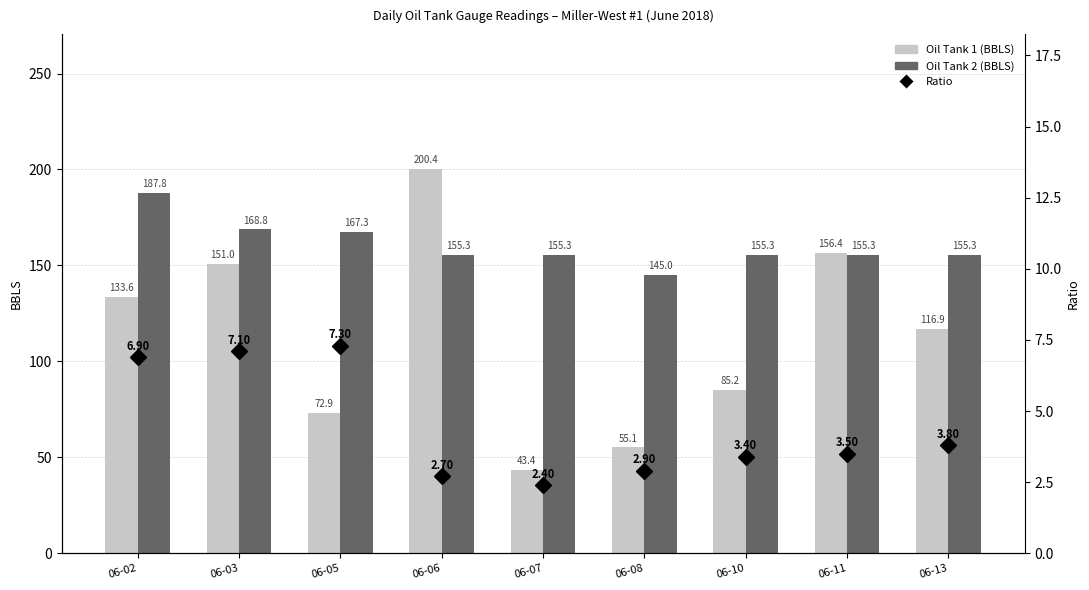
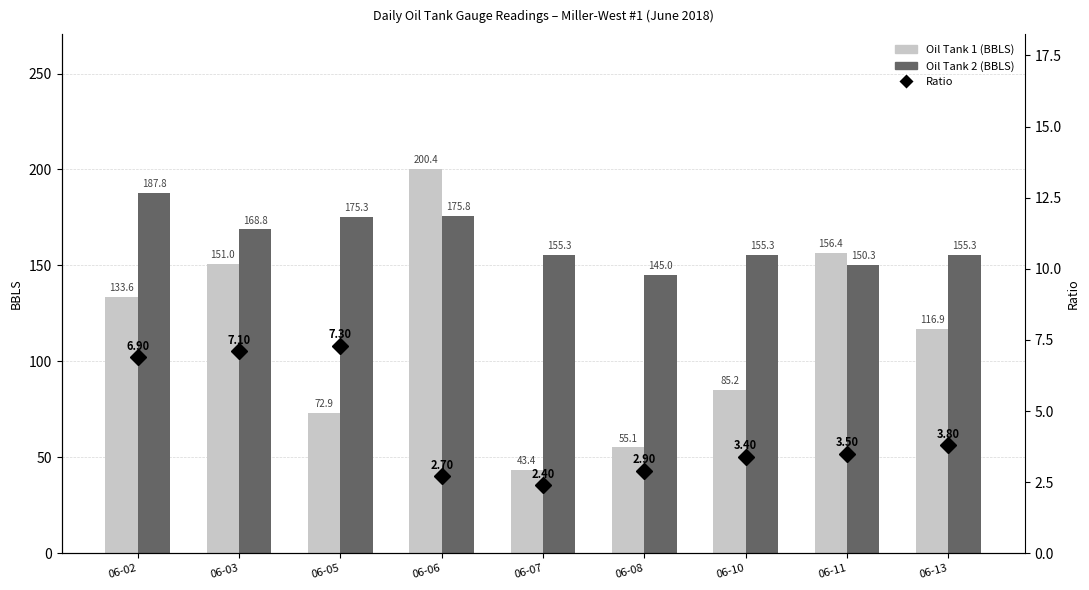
  {
    "Oil Tank 1 (BBLS)": {
      "06-02": 133.6,
      "06-03": 151.0,
      "06-05": 72.9,
      "06-06": 200.4,
      "06-07": 43.4,
      "06-08": 55.1,
      "06-10": 85.2,
      "06-11": 156.4,
      "06-13": 116.9
    },
    "Oil Tank 2 (BBLS)": {
      "06-02": 187.8,
      "06-03": 168.8,
-     "06-05": 167.3,
-     "06-06": 155.3,
+     "06-05": 175.3,
+     "06-06": 175.8,
      "06-07": 155.3,
      "06-08": 145.0,
      "06-10": 155.3,
-     "06-11": 155.3,
+     "06-11": 150.3,
      "06-13": 155.3
    }
  }
